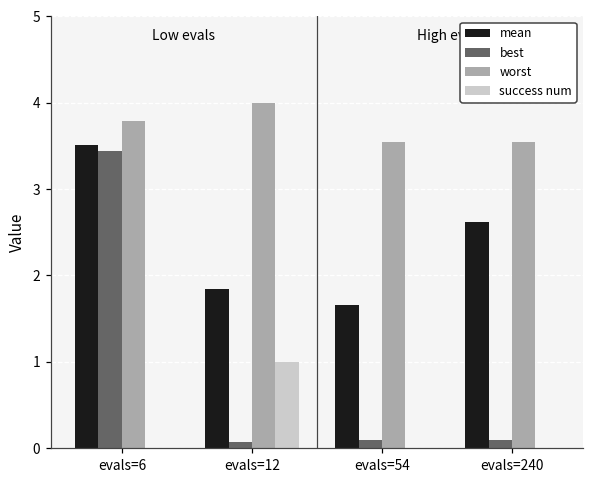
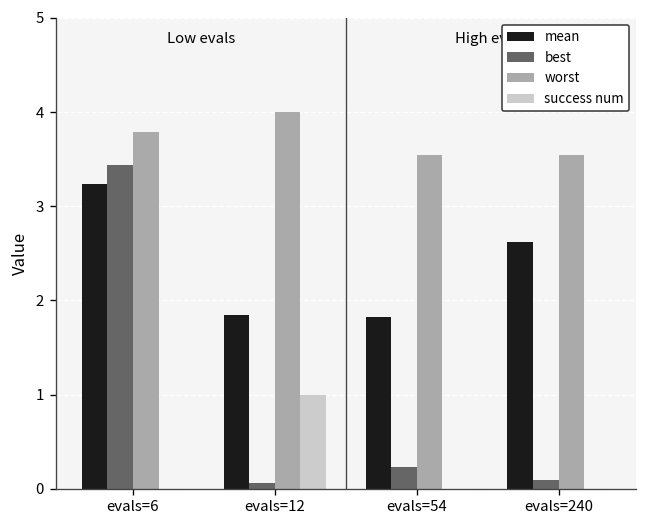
  {
    "mean": {
-     "evals=6": 3.5,
+     "evals=6": 3.2,
      "evals=12": 1.8,
-     "evals=54": 1.7,
+     "evals=54": 1.8,
      "evals=240": 2.6
    },
    "best": {
      "evals=6": 3.4,
      "evals=12": 0.1,
-     "evals=54": 0.1,
+     "evals=54": 0.2,
      "evals=240": 0.1
    }
  }
